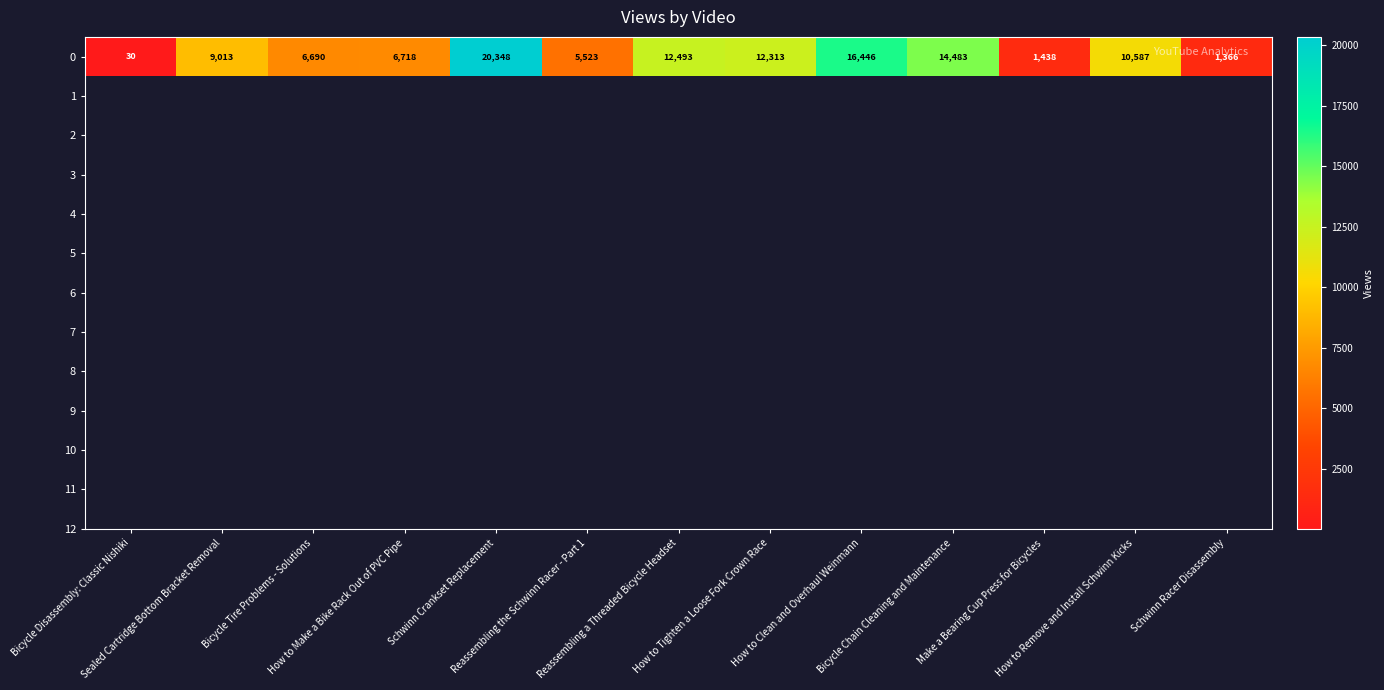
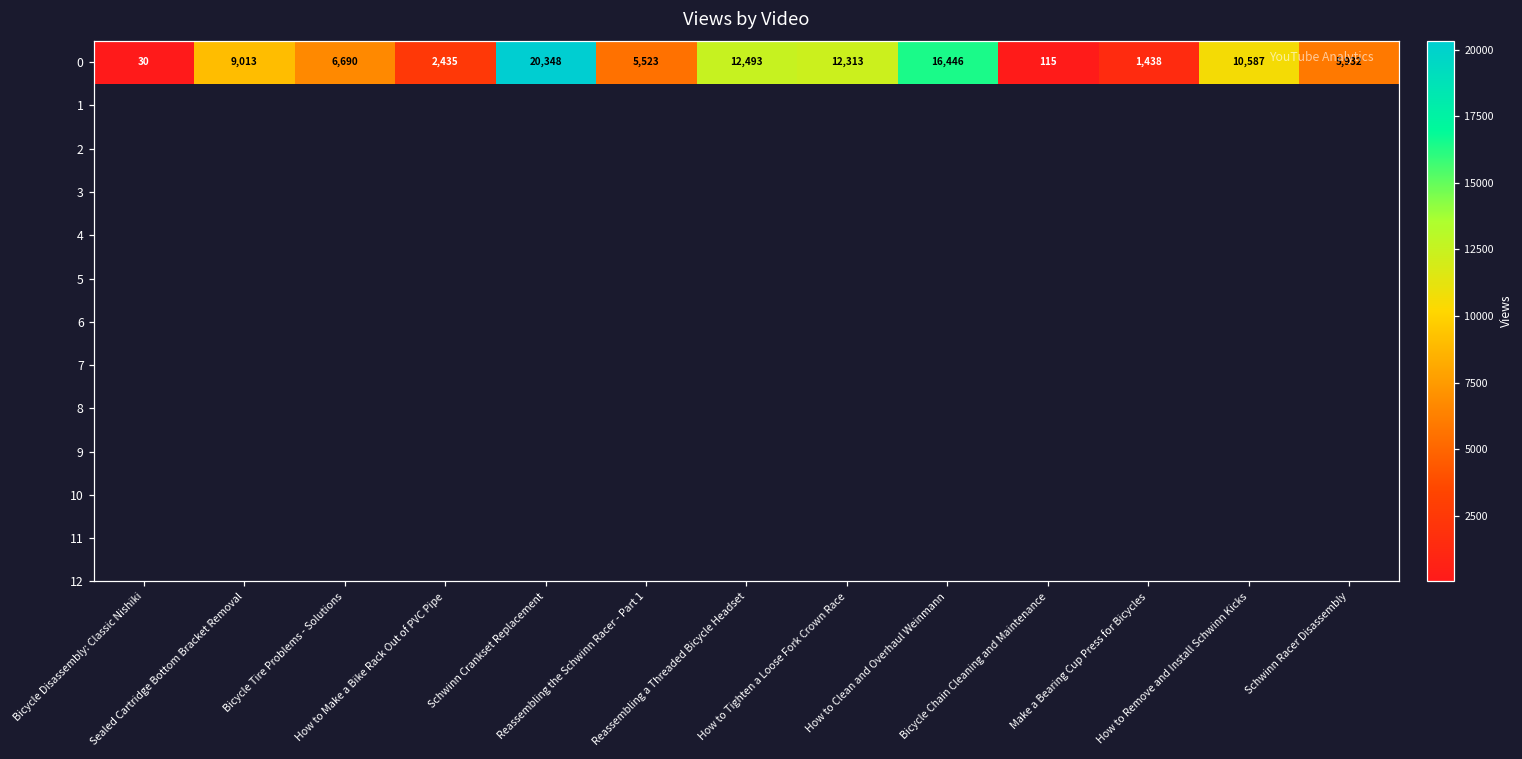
  {
    "0": {
      "Bicycle Disassembly: Classic Nishiki": "30",
      "Sealed Cartridge Bottom Bracket Removal": "9,013",
      "Bicycle Tire Problems - Solutions": "6,690",
-     "How to Make a Bike Rack Out of PVC Pipe": "6,718",
+     "How to Make a Bike Rack Out of PVC Pipe": "2,435",
      "Schwinn Crankset Replacement": "20,348",
      "Reassembling the Schwinn Racer - Part 1": "5,523",
      "Reassembling a Threaded Bicycle Headset": "12,493",
      "How to Tighten a Loose Fork Crown Race": "12,313",
      "How to Clean and Overhaul Weinmann": "16,446",
-     "Bicycle Chain Cleaning and Maintenance": "14,483",
+     "Bicycle Chain Cleaning and Maintenance": "115",
      "Make a Bearing Cup Press for Bicycles": "1,438",
      "How to Remove and Install Schwinn Kicks": "10,587",
-     "Schwinn Racer Disassembly": "1,366"
+     "Schwinn Racer Disassembly": "5,932"
    }
  }
